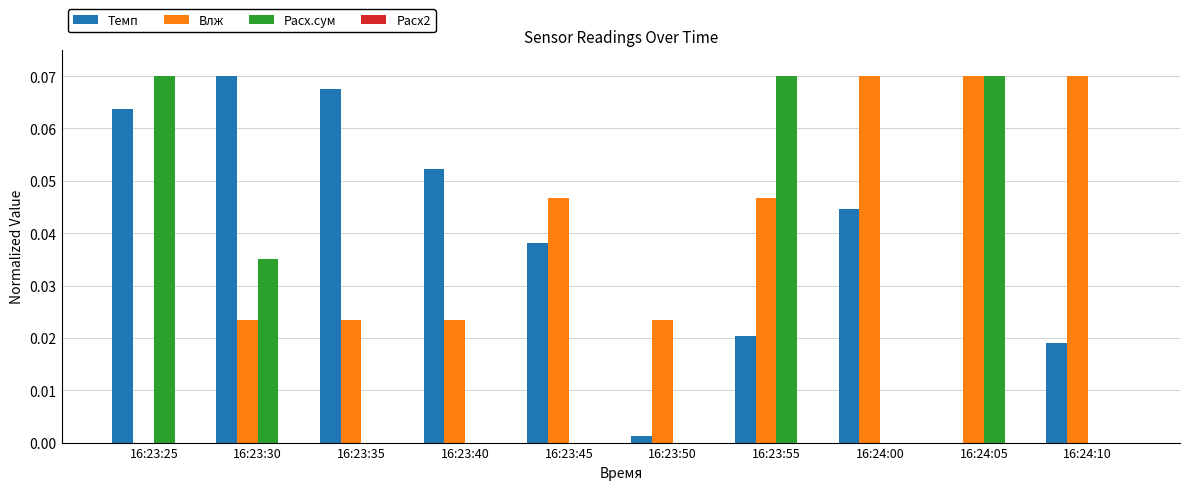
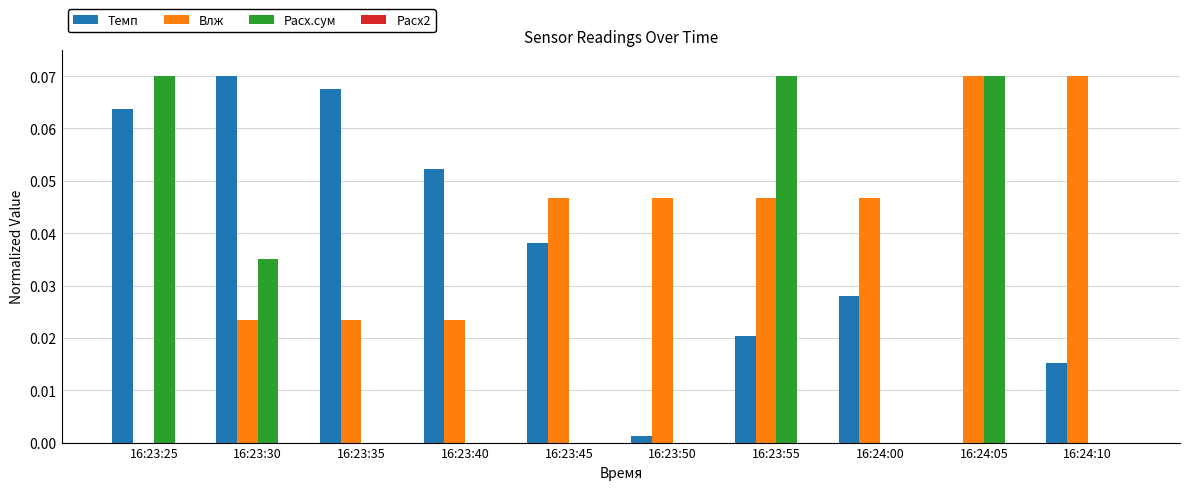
  {
    "Темп": {
      "16:23:25": 0.064,
      "16:23:30": 0.070,
      "16:23:35": 0.067,
      "16:23:40": 0.052,
      "16:23:45": 0.038,
      "16:23:50": 0.001,
      "16:23:55": 0.020,
-     "16:24:00": 0.045,
+     "16:24:00": 0.028,
      "16:24:05": 0.000,
-     "16:24:10": 0.019
+     "16:24:10": 0.015
    },
    "Влж": {
      "16:23:25": 0.000,
      "16:23:30": 0.023,
      "16:23:35": 0.023,
      "16:23:40": 0.023,
      "16:23:45": 0.047,
-     "16:23:50": 0.023,
+     "16:23:50": 0.047,
      "16:23:55": 0.047,
-     "16:24:00": 0.070,
+     "16:24:00": 0.047,
      "16:24:05": 0.070,
      "16:24:10": 0.070
    },
    "Расх.сум": {
      "16:23:25": 0.070,
      "16:23:30": 0.035,
      "16:23:35": 0.000,
      "16:23:40": 0.000,
      "16:23:45": 0.000,
      "16:23:50": 0.000,
      "16:23:55": 0.070,
      "16:24:00": 0.000,
      "16:24:05": 0.070,
      "16:24:10": 0.000
    },
    "Расх2": {
      "16:23:25": 0.000,
      "16:23:30": 0.000,
      "16:23:35": 0.000,
      "16:23:40": 0.000,
      "16:23:45": 0.000,
      "16:23:50": 0.000,
      "16:23:55": 0.000,
      "16:24:00": 0.000,
      "16:24:05": 0.000,
      "16:24:10": 0.000
    }
  }
